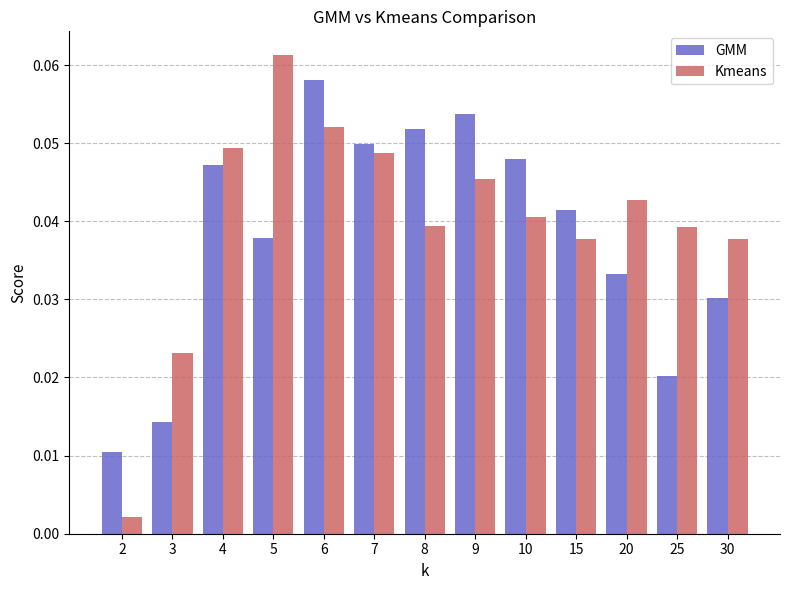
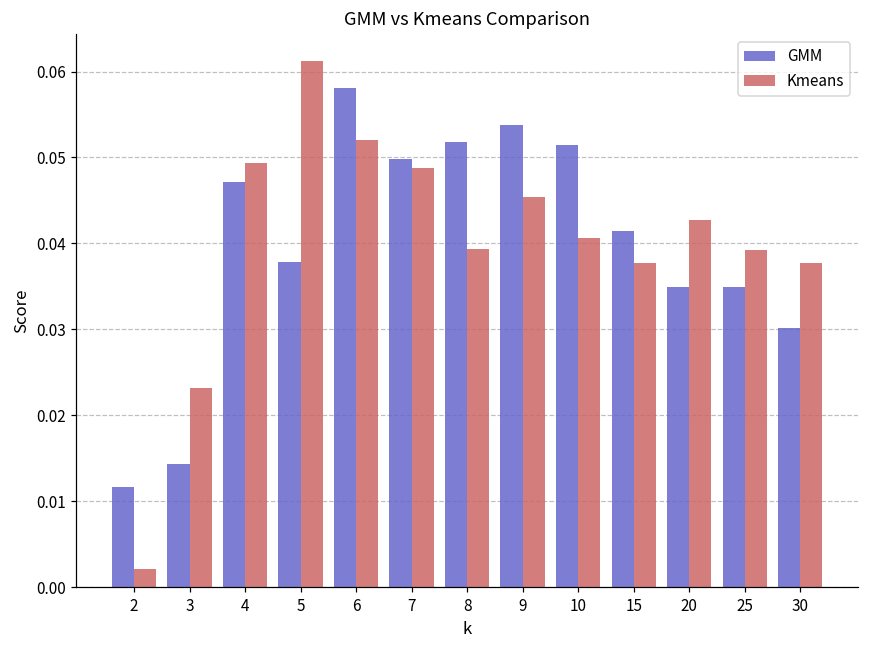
  {
    "GMM": {
-     "2": 0.010,
+     "2": 0.012,
      "3": 0.014,
      "4": 0.047,
      "5": 0.038,
      "6": 0.058,
      "7": 0.050,
      "8": 0.052,
      "9": 0.054,
-     "10": 0.048,
+     "10": 0.051,
      "15": 0.041,
-     "20": 0.033,
-     "25": 0.020,
+     "20": 0.035,
+     "25": 0.035,
      "30": 0.030
    },
    "Kmeans": {
      "2": 0.002,
      "3": 0.023,
      "4": 0.049,
      "5": 0.061,
      "6": 0.052,
      "7": 0.049,
      "8": 0.039,
      "9": 0.045,
      "10": 0.041,
      "15": 0.038,
      "20": 0.043,
      "25": 0.039,
      "30": 0.038
    }
  }
